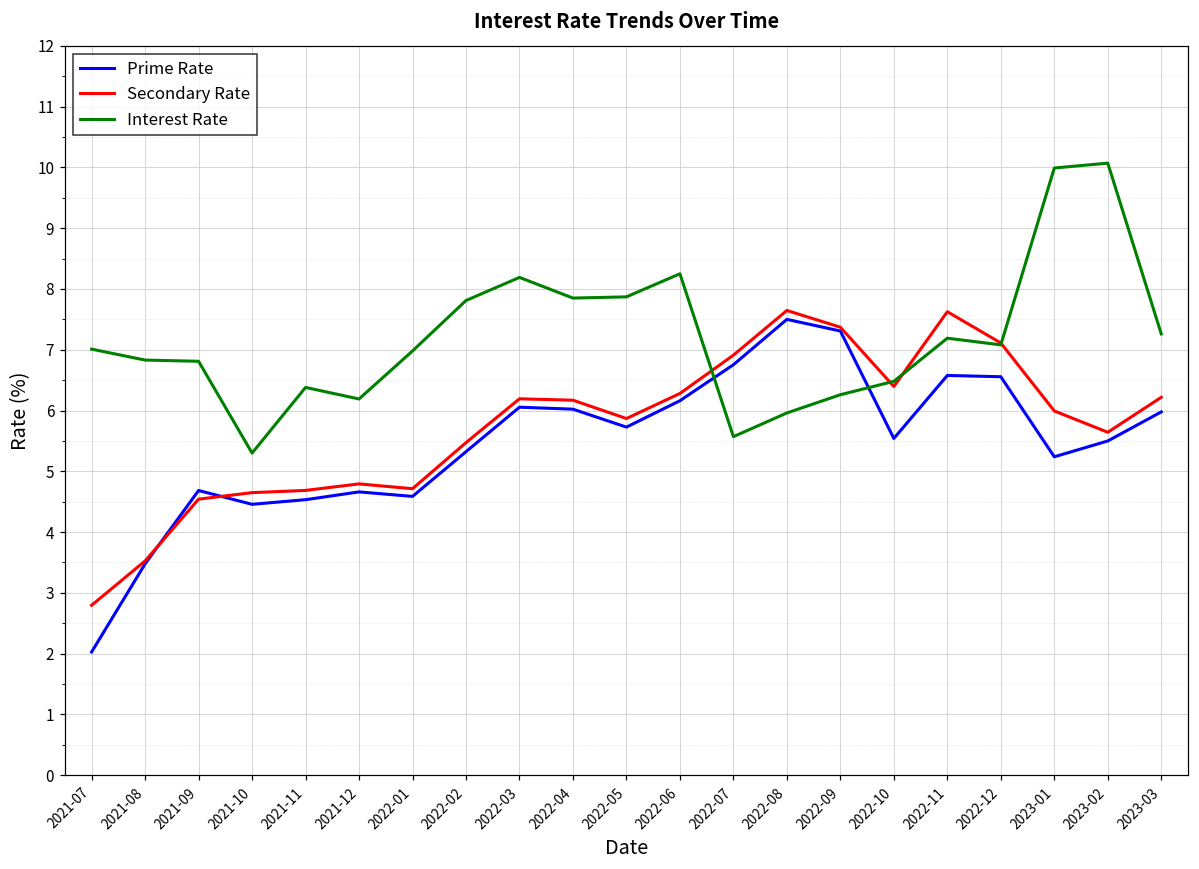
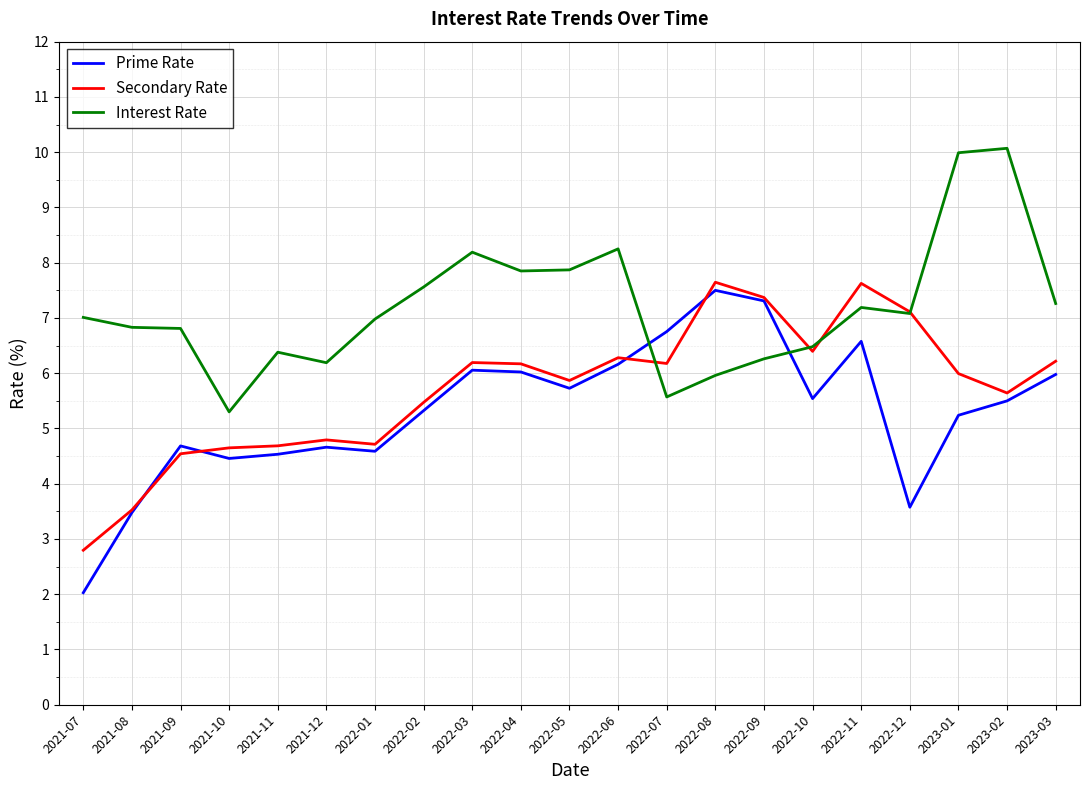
  {
    "Prime Rate": {
      "2021-07": 2.0,
      "2021-08": 3.5,
      "2021-09": 4.7,
      "2021-10": 4.5,
      "2021-11": 4.5,
      "2021-12": 4.7,
      "2022-01": 4.6,
      "2022-02": 5.3,
      "2022-03": 6.1,
      "2022-04": 6.0,
      "2022-05": 5.7,
      "2022-06": 6.2,
      "2022-07": 6.8,
      "2022-08": 7.5,
      "2022-09": 7.3,
      "2022-10": 5.5,
      "2022-11": 6.6,
-     "2022-12": 6.6,
+     "2022-12": 3.6,
      "2023-01": 5.2,
      "2023-02": 5.5,
      "2023-03": 6.0
    },
    "Secondary Rate": {
      "2021-07": 2.8,
      "2021-08": 3.5,
      "2021-09": 4.5,
      "2021-10": 4.6,
      "2021-11": 4.7,
      "2021-12": 4.8,
      "2022-01": 4.7,
      "2022-02": 5.5,
      "2022-03": 6.2,
      "2022-04": 6.2,
      "2022-05": 5.9,
      "2022-06": 6.3,
-     "2022-07": 6.9,
+     "2022-07": 6.2,
      "2022-08": 7.6,
      "2022-09": 7.4,
      "2022-10": 6.4,
      "2022-11": 7.6,
      "2023-01": 6.0,
      "2023-02": 5.6,
      "2023-03": 6.2
    },
    "Interest Rate": {
      "2021-07": 7.0,
      "2021-08": 6.8,
      "2021-09": 6.8,
      "2021-10": 5.3,
      "2021-11": 6.4,
      "2021-12": 6.2,
      "2022-01": 7.0,
-     "2022-02": 7.8,
+     "2022-02": 7.6,
      "2022-03": 8.2,
      "2022-04": 7.9,
      "2022-05": 7.9,
      "2022-06": 8.3,
      "2022-07": 5.6,
      "2022-08": 6.0,
      "2022-09": 6.3,
      "2022-10": 6.5,
      "2022-11": 7.2,
      "2023-01": 10.0,
      "2023-02": 10.1,
      "2023-03": 7.3
    }
  }
